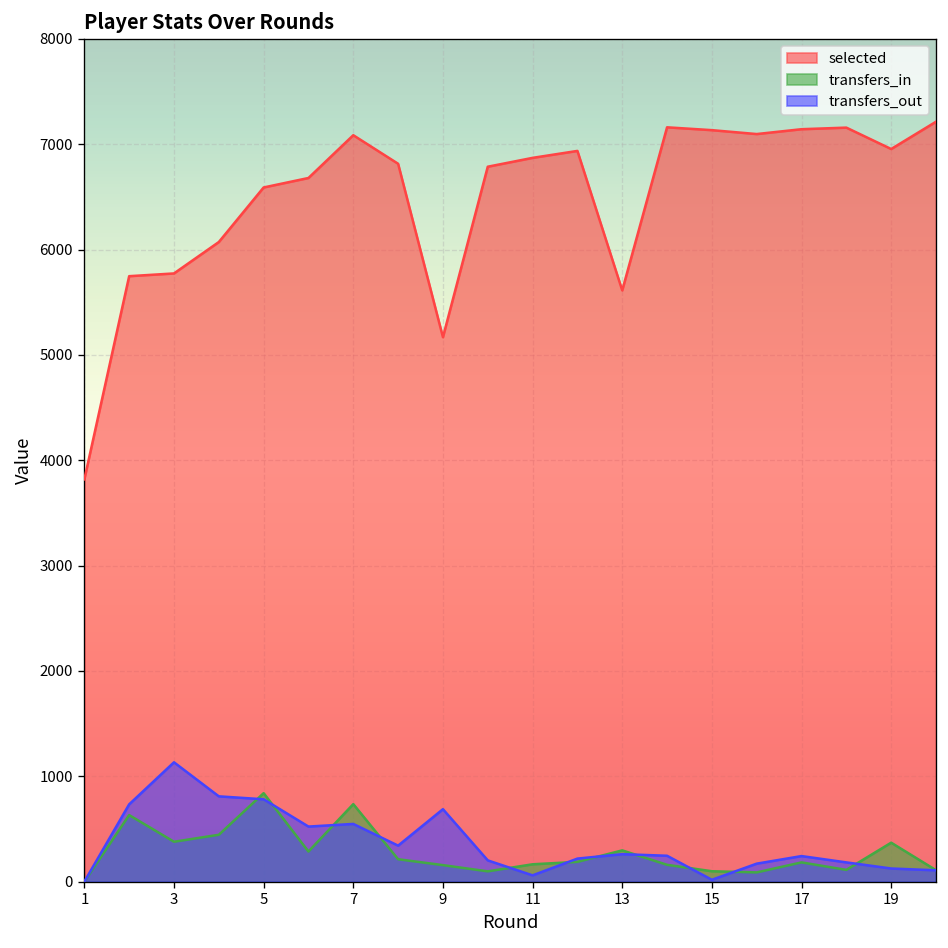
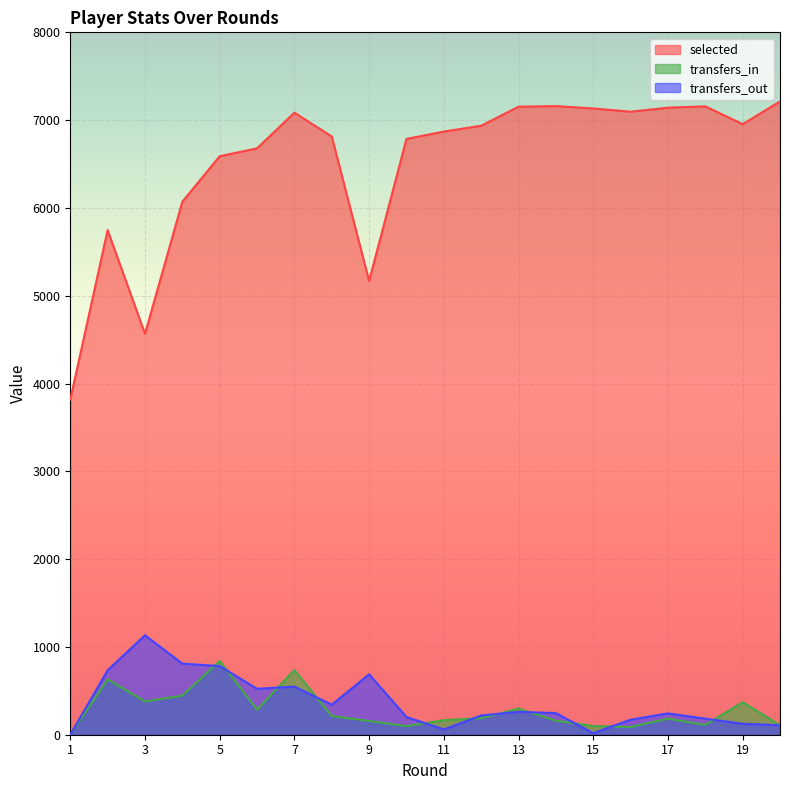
  {
    "selected": {
      "1": 3800,
-     "3": 5800,
+     "3": 4600,
      "5": 6600,
      "7": 7100,
      "9": 5200,
      "11": 6900,
-     "13": 5600,
+     "13": 7200,
      "15": 7100,
      "17": 7100,
      "19": 7000
    },
    "transfers_in": {
      "3": 400,
      "5": 800,
      "7": 700,
      "9": 200,
      "11": 200,
      "13": 300,
      "15": 100,
      "17": 200,
      "19": 400
    },
    "transfers_out": {
      "3": 1100,
      "5": 800,
      "7": 500,
      "9": 700,
      "11": 100,
      "13": 300,
      "15": 0,
      "17": 200,
      "19": 100
    }
  }
